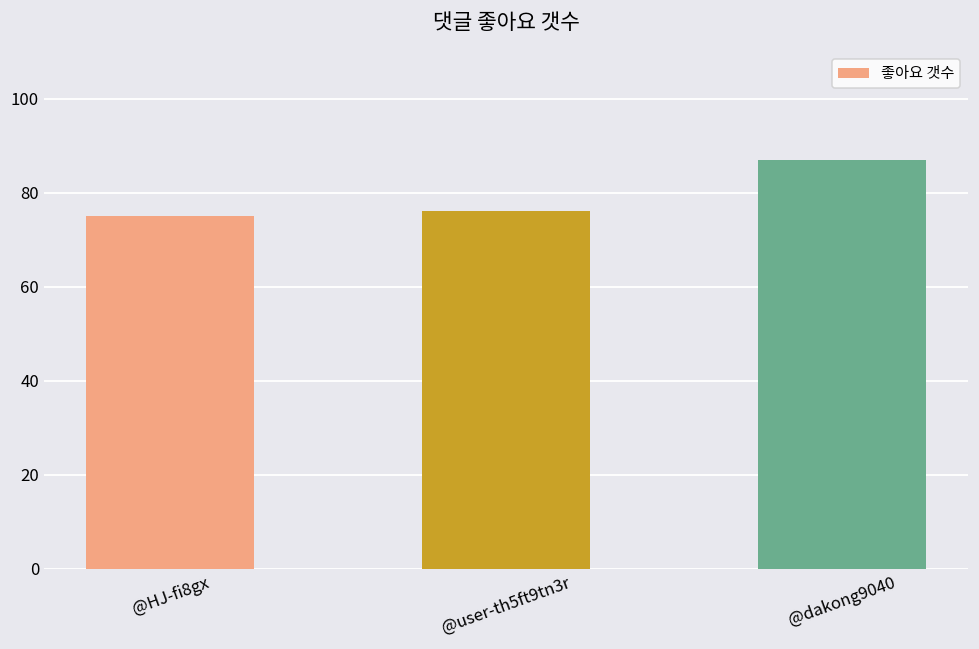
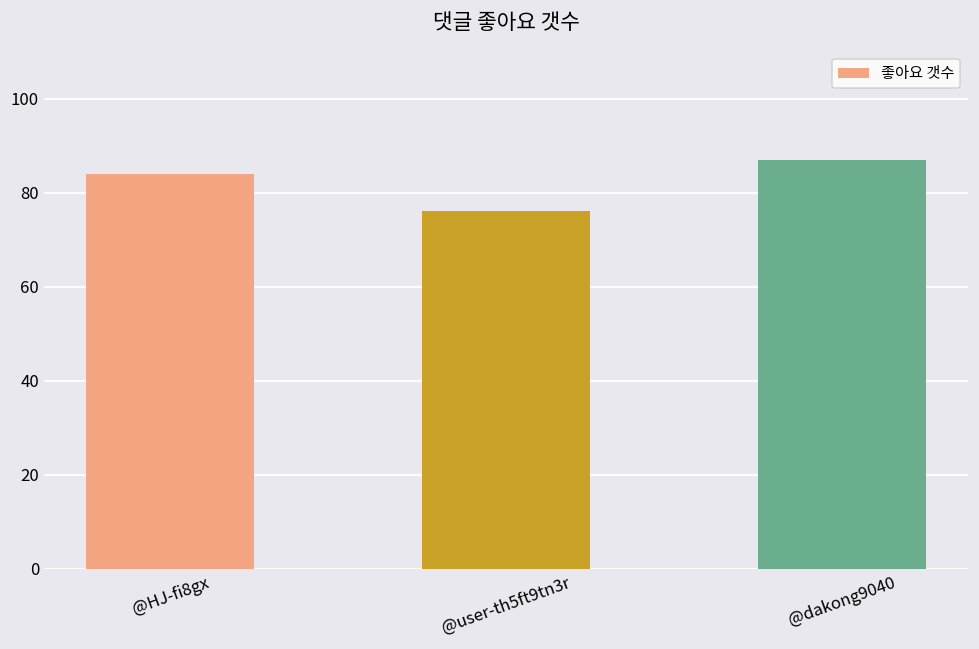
  {
-   "@HJ-fi8gx": 75,
+   "@HJ-fi8gx": 84,
    "@user-th5ft9tn3r": 76,
    "@dakong9040": 87
  }
